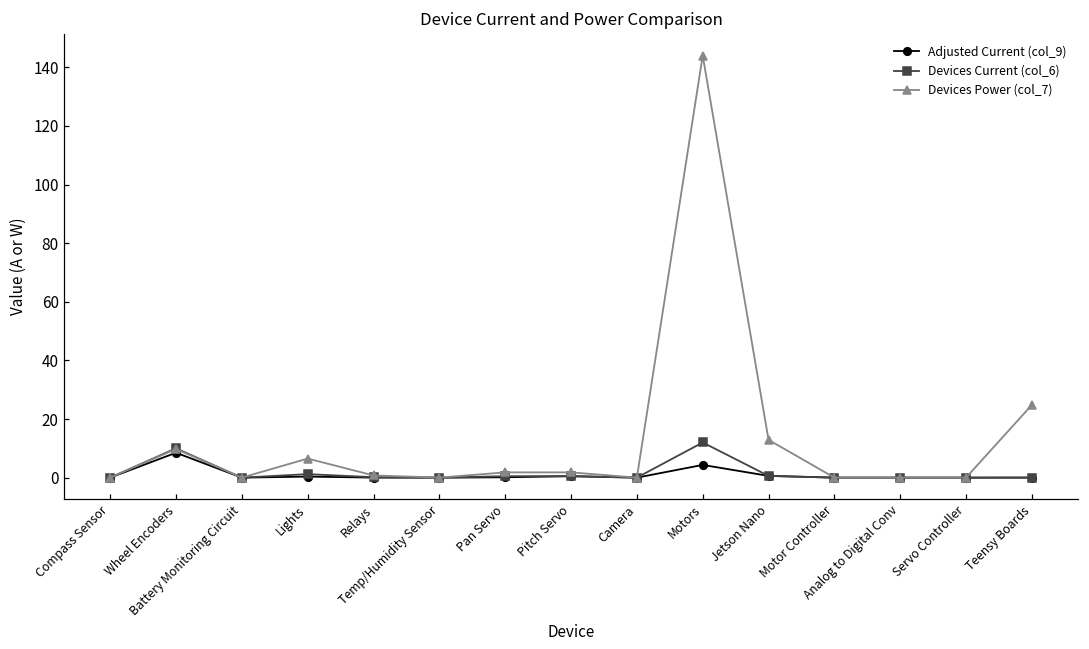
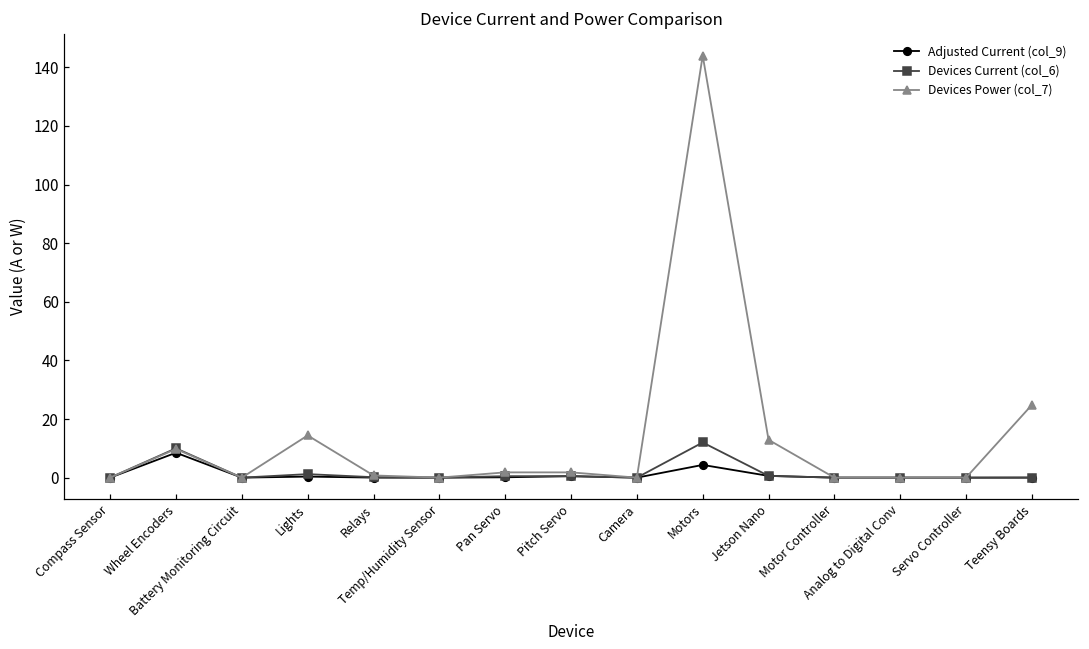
  {
    "Adjusted Current (col_9)": {
      "Wheel Encoders": 9,
      "Motors": 4
    },
    "Devices Current (col_6)": {
      "Motors": 12
    },
    "Devices Power (col_7)": {
-     "Lights": 7,
+     "Lights": 14,
      "Pan Servo": 2,
      "Pitch Servo": 2,
      "Motors": 144,
      "Jetson Nano": 13,
      "Teensy Boards": 25
    }
  }
